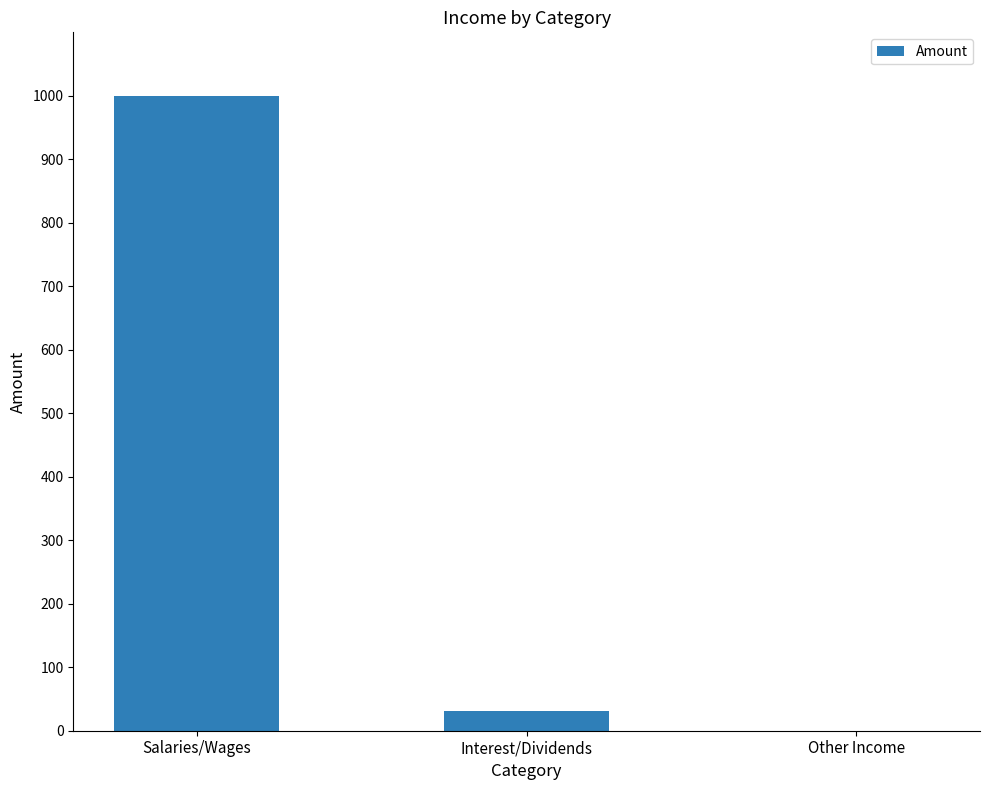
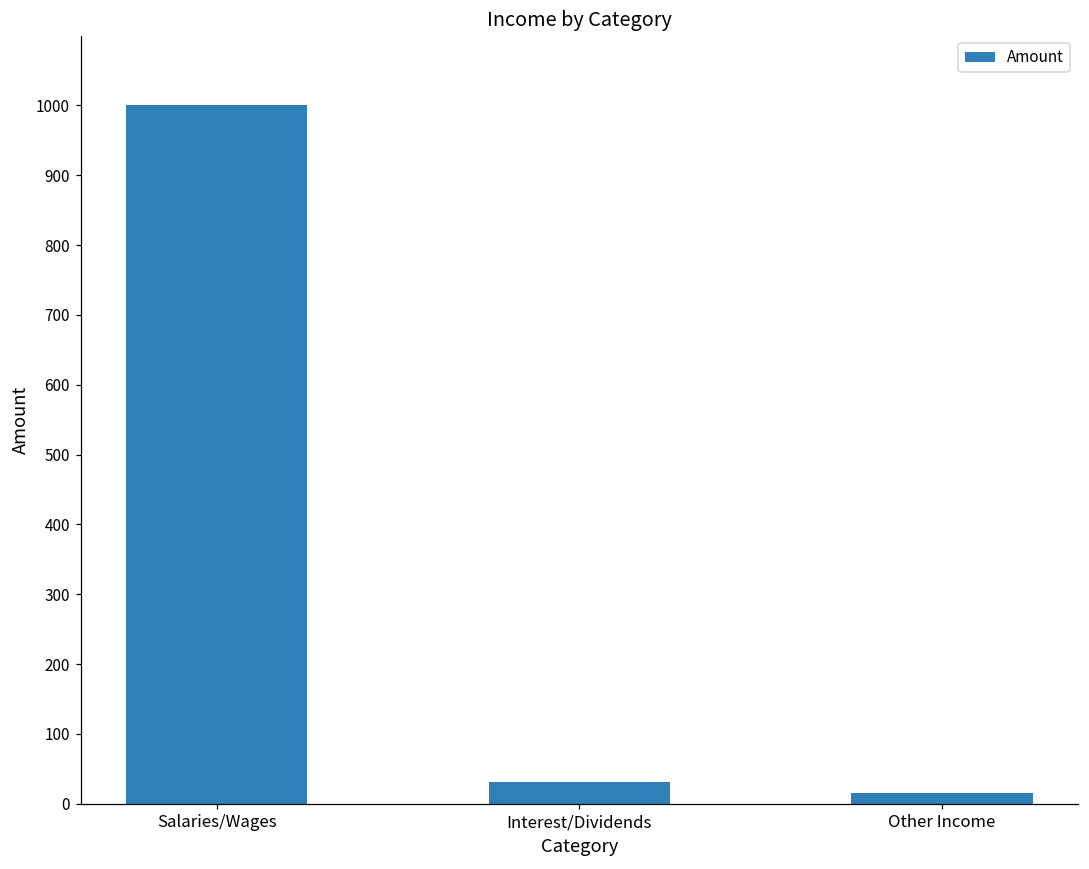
  {
    "Salaries/Wages": 1000,
    "Interest/Dividends": 30,
-   "Other Income": 0
+   "Other Income": 20
  }
